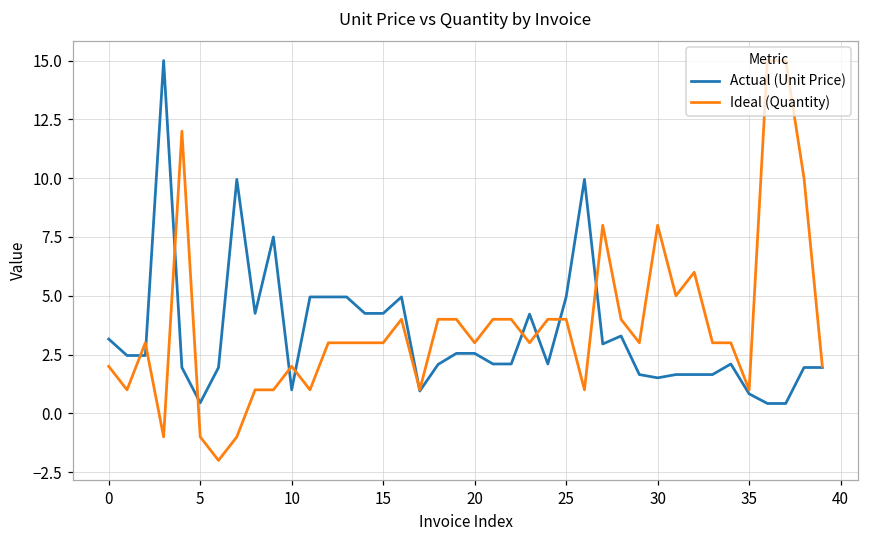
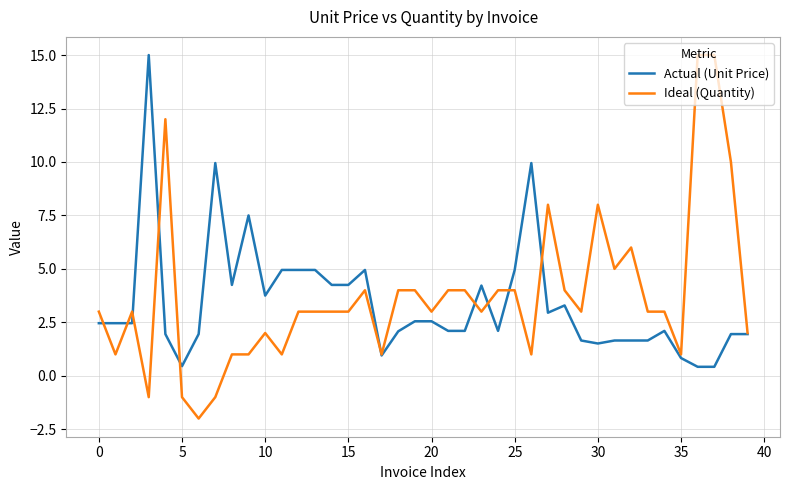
  {
    "Actual (Unit Price)": {
-     "0": 3.2,
+     "0": 2.5,
      "5": 0.5,
-     "10": 1.0,
+     "10": 3.8,
      "15": 4.3,
      "20": 2.6,
      "25": 5.0,
      "30": 1.5,
      "35": 0.8
    },
    "Ideal (Quantity)": {
-     "0": 2,
+     "0": 3,
      "5": -1,
      "10": 2,
      "15": 3,
      "20": 3,
      "25": 4,
      "30": 8,
      "35": 1
    }
  }
